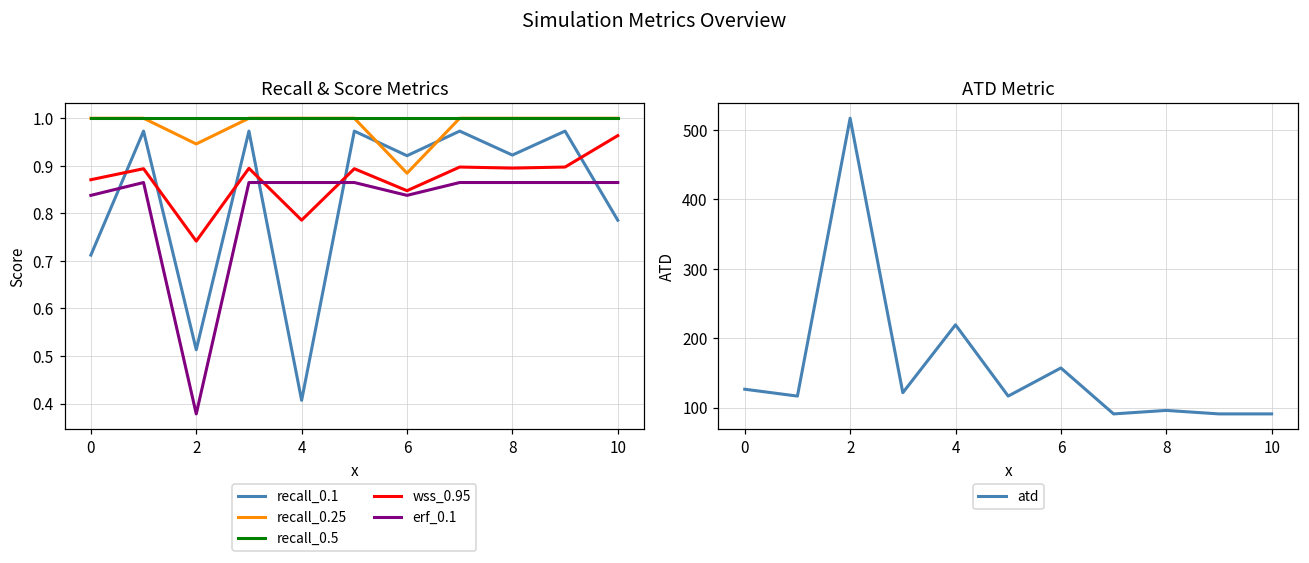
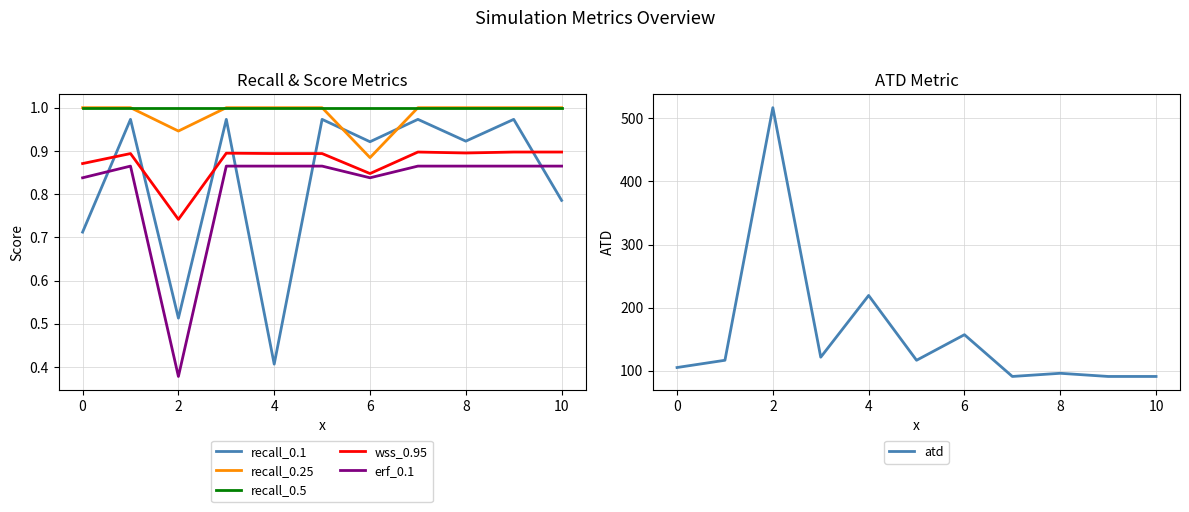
  {
    "Recall & Score Metrics": {
      "recall_0.1": {
        "0": 0.71,
        "2": 0.51,
        "4": 0.41,
        "6": 0.92,
        "8": 0.92,
        "10": 0.79
      },
      "recall_0.25": {
        "2": 0.95,
        "6": 0.88
      },
      "recall_0.5": {
        "2": 1.00,
        "6": 1.00
      },
      "wss_0.95": {
        "0": 0.87,
        "2": 0.74,
-       "4": 0.79,
+       "4": 0.89,
        "6": 0.85,
        "8": 0.90,
-       "10": 0.96
+       "10": 0.90
      },
      "erf_0.1": {
        "0": 0.84,
        "2": 0.38,
        "4": 0.86,
        "6": 0.84,
        "8": 0.86,
        "10": 0.86
      }
    },
    "ATD Metric": {
-     "0": 130,
+     "0": 110,
      "2": 520,
      "4": 220,
      "6": 160,
      "8": 100,
      "10": 90
    }
  }
